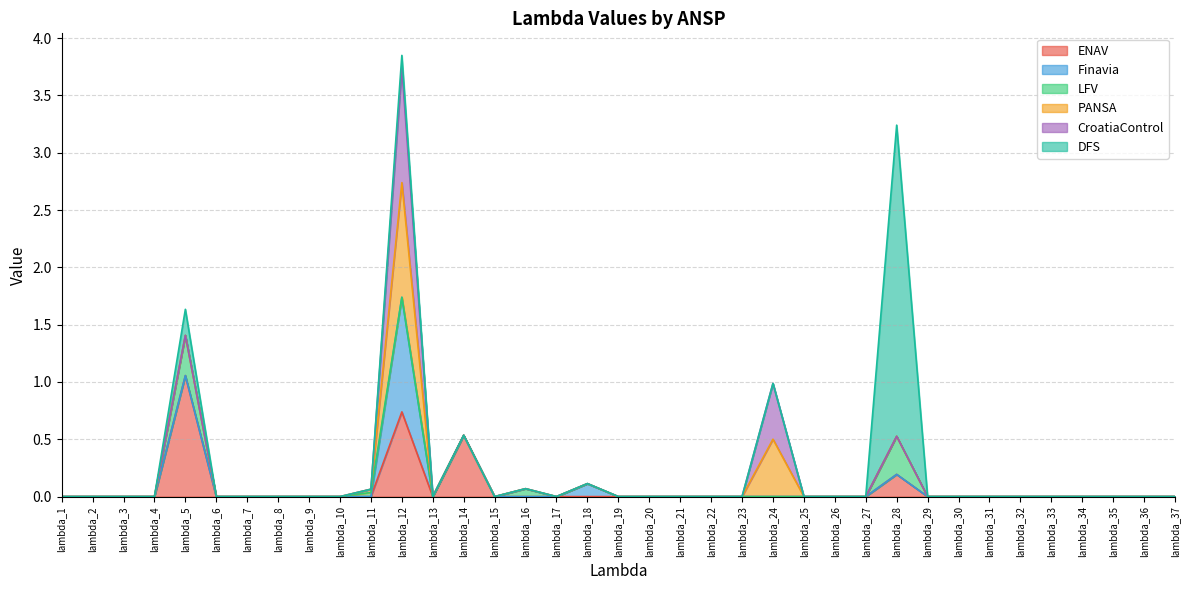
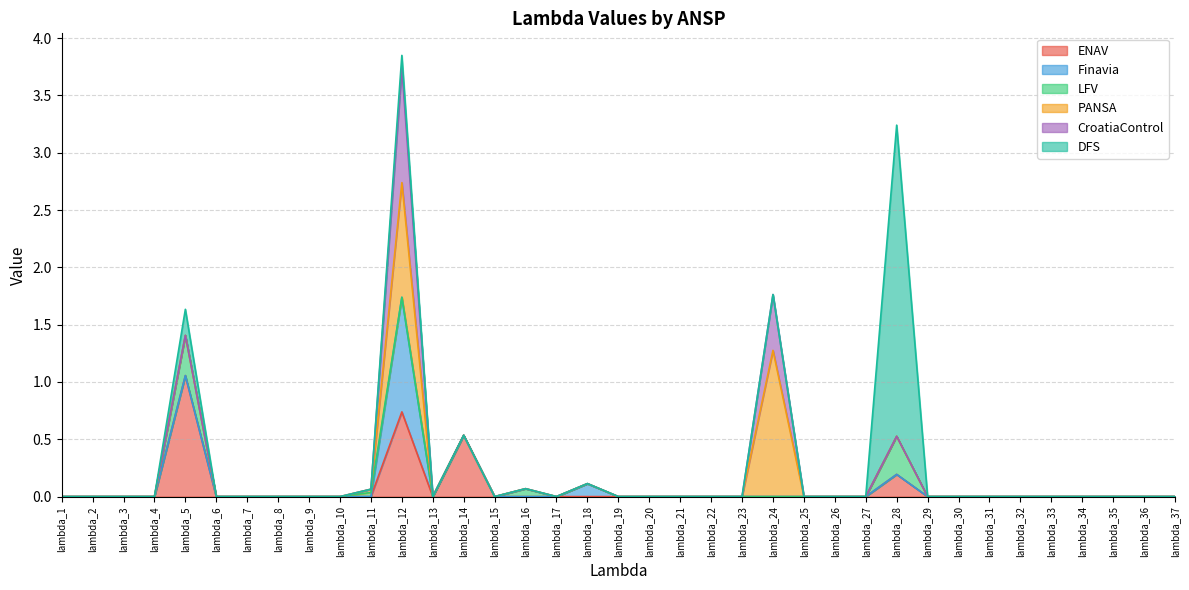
  {
    "ENAV": {
      "lambda_12": 0.74,
      "lambda_18": 0.00
    },
    "PANSA": {
      "lambda_12": 1.00,
-     "lambda_24": 0.50
+     "lambda_24": 1.28
    },
    "CroatiaControl": {
      "lambda_12": 1.00
    }
  }
